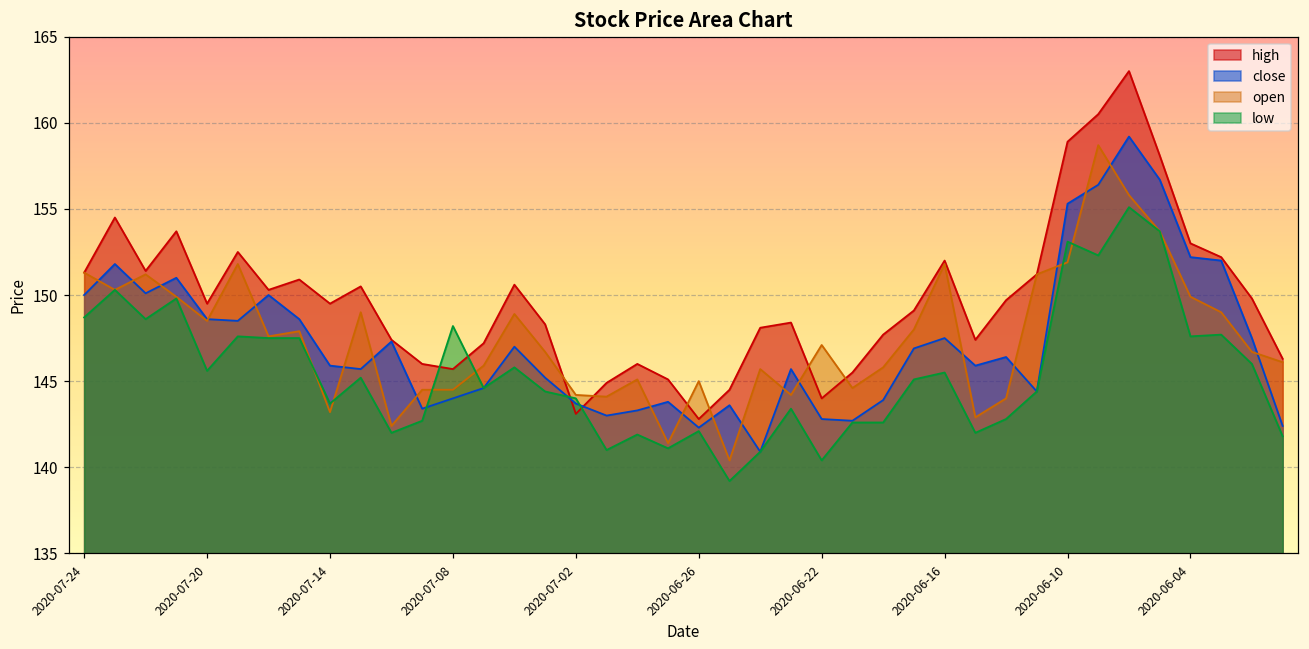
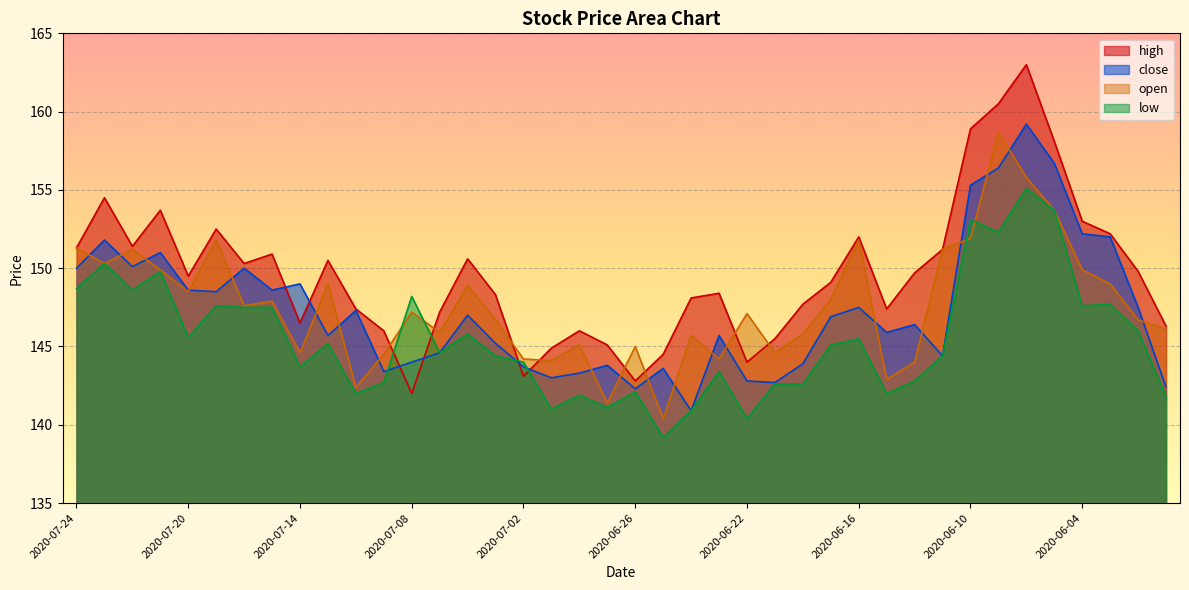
  {
    "high": {
      "2020-07-20": 149.5,
-     "2020-07-14": 149.5,
-     "2020-07-08": 145.7,
+     "2020-07-14": 146.5,
+     "2020-07-08": 142.0,
      "2020-07-02": 143.1,
      "2020-06-26": 142.8,
      "2020-06-22": 144.0,
      "2020-06-16": 152.0,
      "2020-06-10": 158.9,
      "2020-06-04": 153.0
    },
    "close": {
      "2020-07-24": 150.0,
-     "2020-07-14": 145.9,
+     "2020-07-14": 149.0,
      "2020-07-08": 144.0,
      "2020-07-02": 143.7,
      "2020-06-26": 142.3,
      "2020-06-22": 142.8,
      "2020-06-16": 147.5,
      "2020-06-10": 155.3,
      "2020-06-04": 152.2
    },
    "open": {
-     "2020-07-14": 143.2,
-     "2020-07-08": 144.5,
+     "2020-07-14": 144.6,
+     "2020-07-08": 147.2,
      "2020-07-02": 144.2,
      "2020-06-26": 145.0,
      "2020-06-22": 147.1,
      "2020-06-16": 151.8,
      "2020-06-10": 151.9,
      "2020-06-04": 149.9
    },
    "low": {
      "2020-07-24": 148.7,
      "2020-07-20": 145.6,
      "2020-07-14": 143.7,
      "2020-07-08": 148.2,
      "2020-07-02": 144.0,
      "2020-06-26": 142.1,
      "2020-06-22": 140.4,
      "2020-06-16": 145.5,
      "2020-06-10": 153.1,
      "2020-06-04": 147.6
    }
  }
